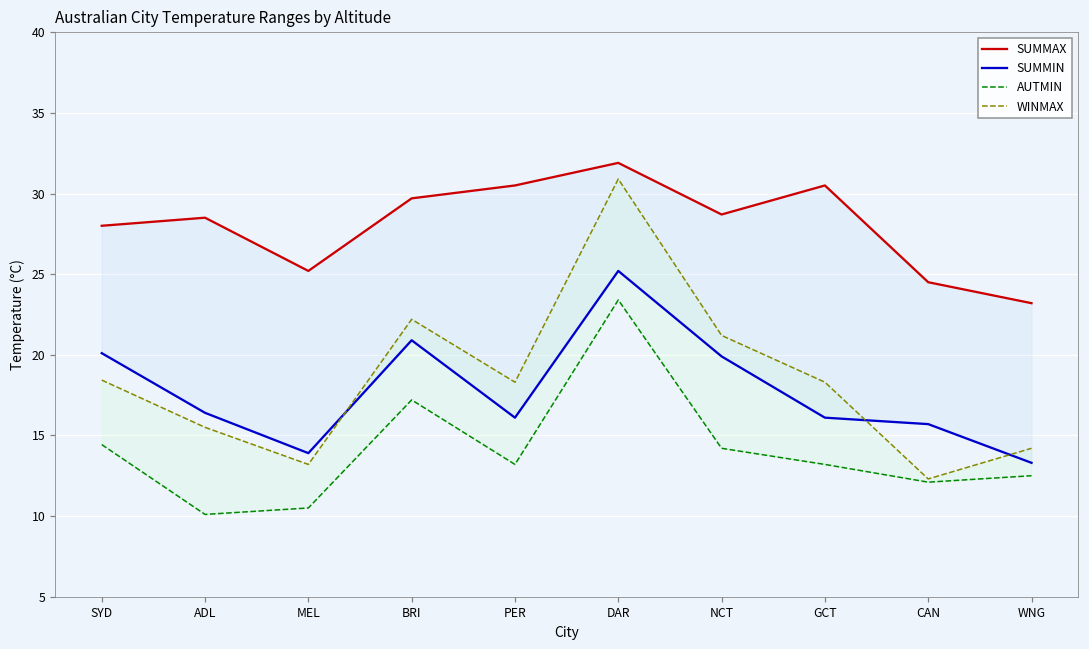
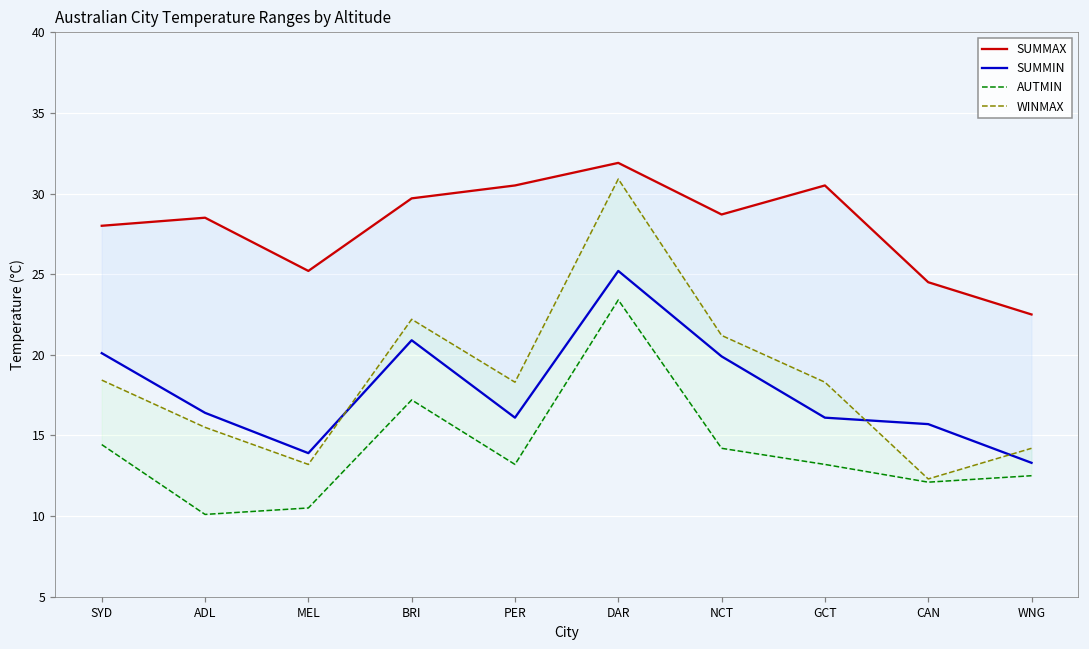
  {
    "SUMMAX": {
      "SYD": 28.0,
      "ADL": 28.5,
      "MEL": 25.2,
      "BRI": 29.7,
      "PER": 30.5,
      "DAR": 31.9,
      "NCT": 28.7,
      "GCT": 30.5,
      "CAN": 24.5,
-     "WNG": 23.2
+     "WNG": 22.5
    },
    "SUMMIN": {
      "SYD": 20.1,
      "ADL": 16.4,
      "MEL": 13.9,
      "BRI": 20.9,
      "PER": 16.1,
      "DAR": 25.2,
      "NCT": 19.9,
      "GCT": 16.1,
      "CAN": 15.7,
      "WNG": 13.3
    },
    "AUTMIN": {
      "SYD": 14.4,
      "ADL": 10.1,
      "MEL": 10.5,
      "BRI": 17.2,
      "PER": 13.2,
      "DAR": 23.4,
      "NCT": 14.2,
      "GCT": 13.2,
      "CAN": 12.1,
      "WNG": 12.5
    },
    "WINMAX": {
      "SYD": 18.4,
      "ADL": 15.5,
      "MEL": 13.2,
      "BRI": 22.2,
      "PER": 18.3,
      "DAR": 30.9,
      "NCT": 21.2,
      "GCT": 18.3,
      "CAN": 12.3,
      "WNG": 14.2
    }
  }
